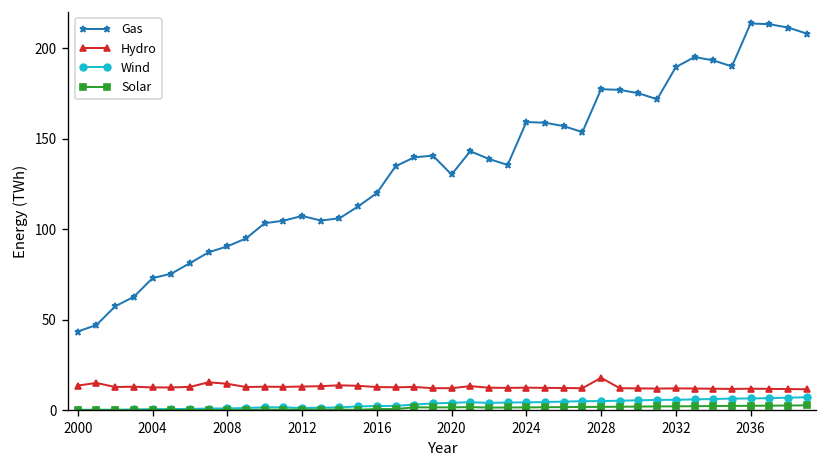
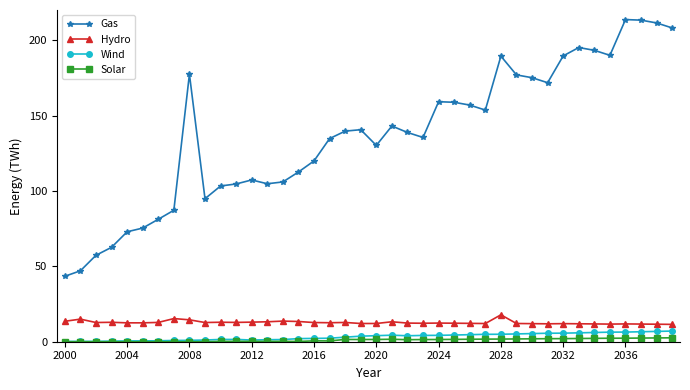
  {
    "Gas": {
      "2000": 43,
      "2004": 73,
-     "2008": 90,
+     "2008": 177,
      "2012": 107,
      "2016": 120,
      "2020": 130,
      "2024": 159,
-     "2028": 177,
+     "2028": 189,
      "2032": 190,
      "2036": 214
    },
    "Hydro": {
      "2000": 14,
      "2004": 13,
      "2008": 15,
      "2012": 13,
      "2016": 13,
      "2020": 12,
      "2024": 12,
      "2028": 18,
      "2032": 12,
      "2036": 12
    },
    "Wind": {
      "2020": 4,
      "2024": 4,
      "2028": 5,
      "2032": 6,
      "2036": 6
    },
    "Solar": {
      "2020": 2,
      "2024": 1,
      "2028": 2,
      "2032": 2,
      "2036": 2
    }
  }
